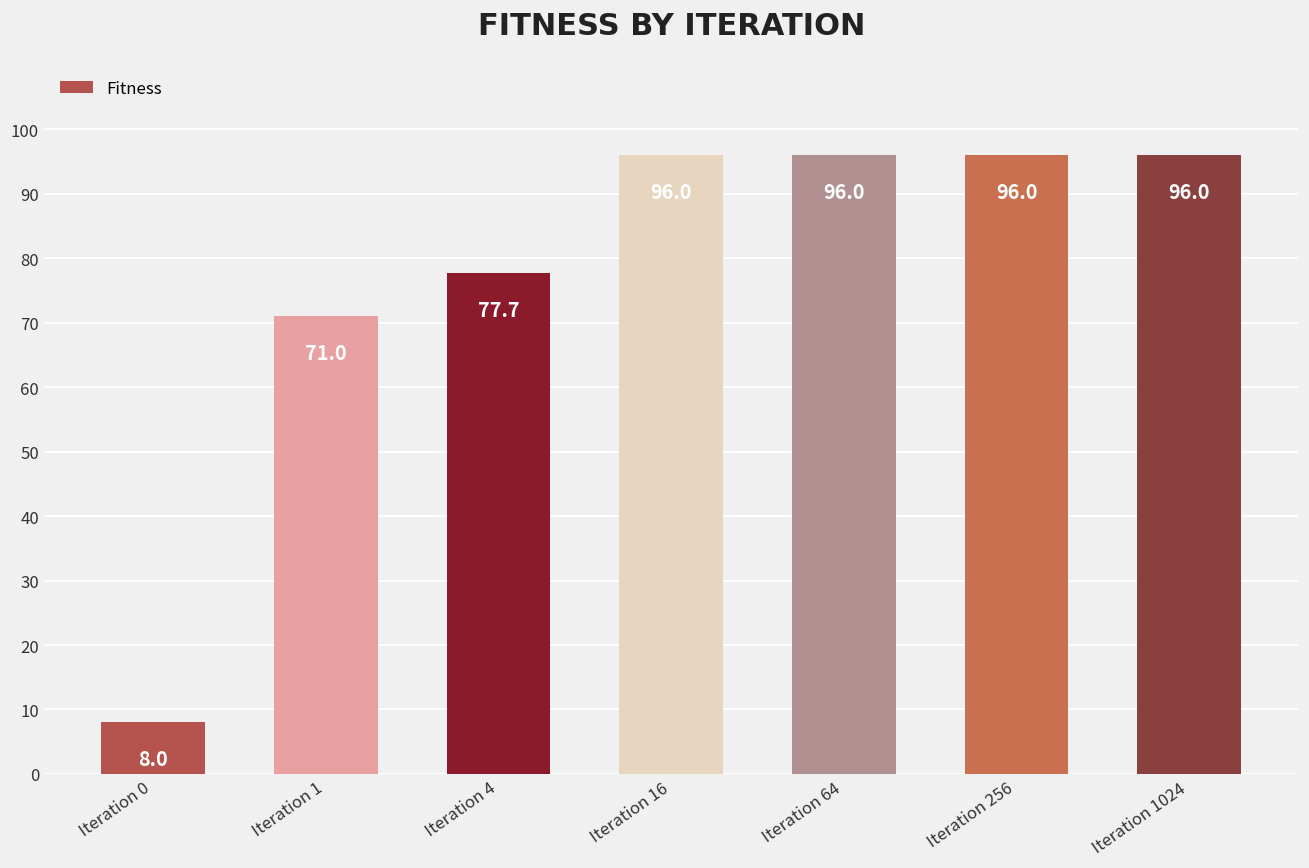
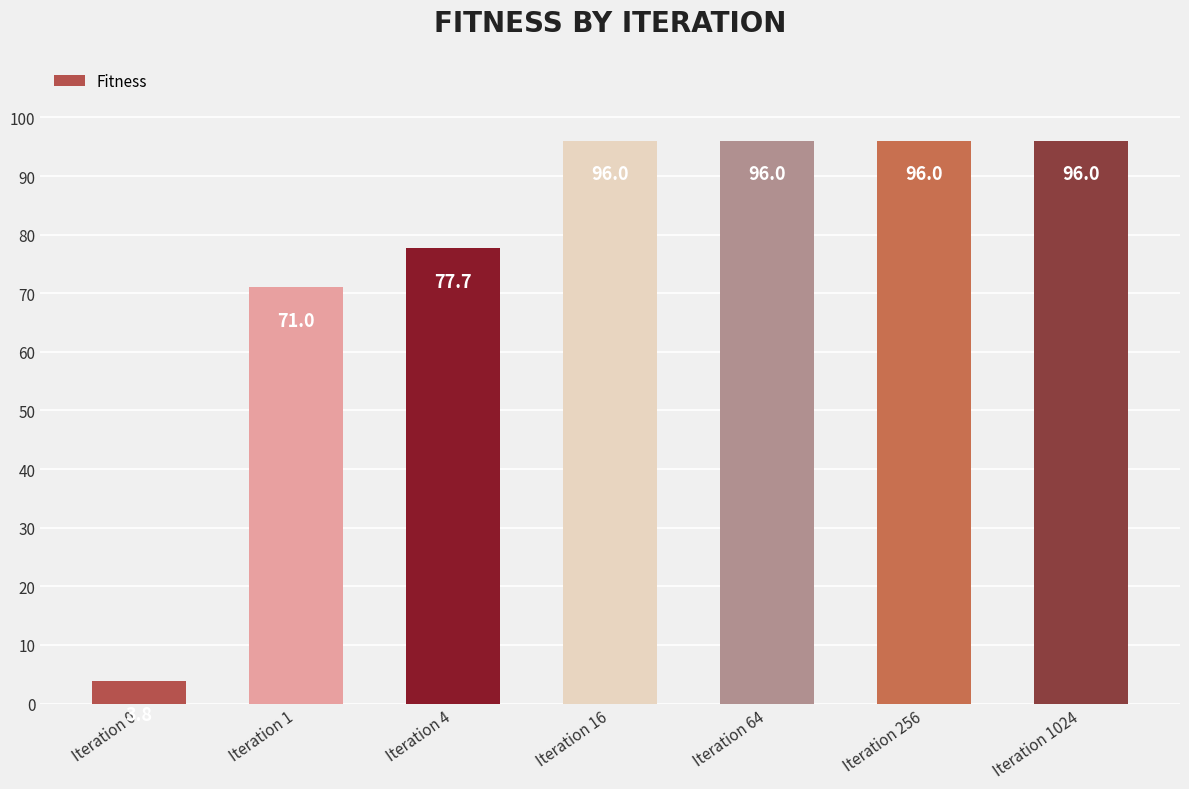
  {
-   "Iteration 0": 8
+   "Iteration 0": 4
  }
